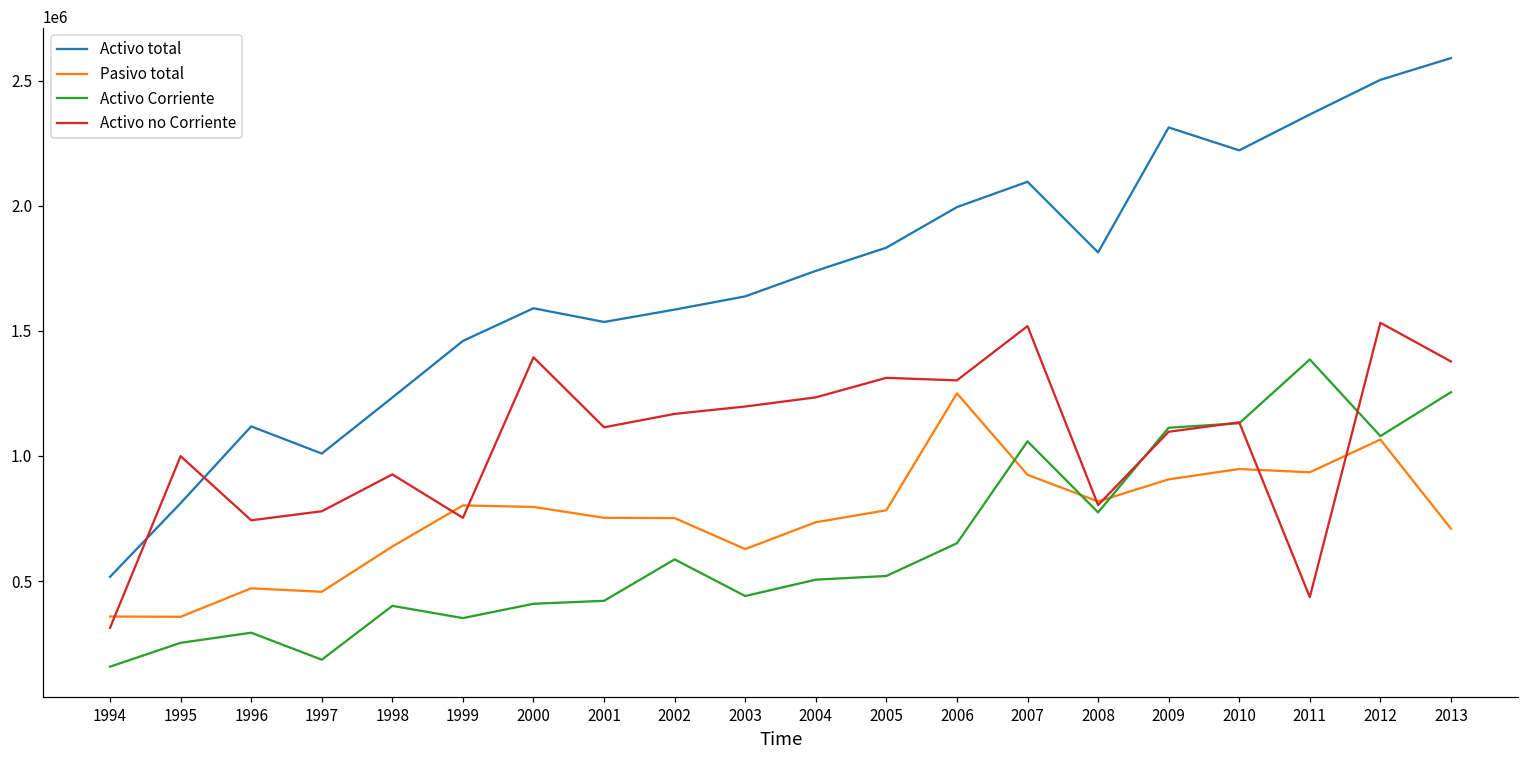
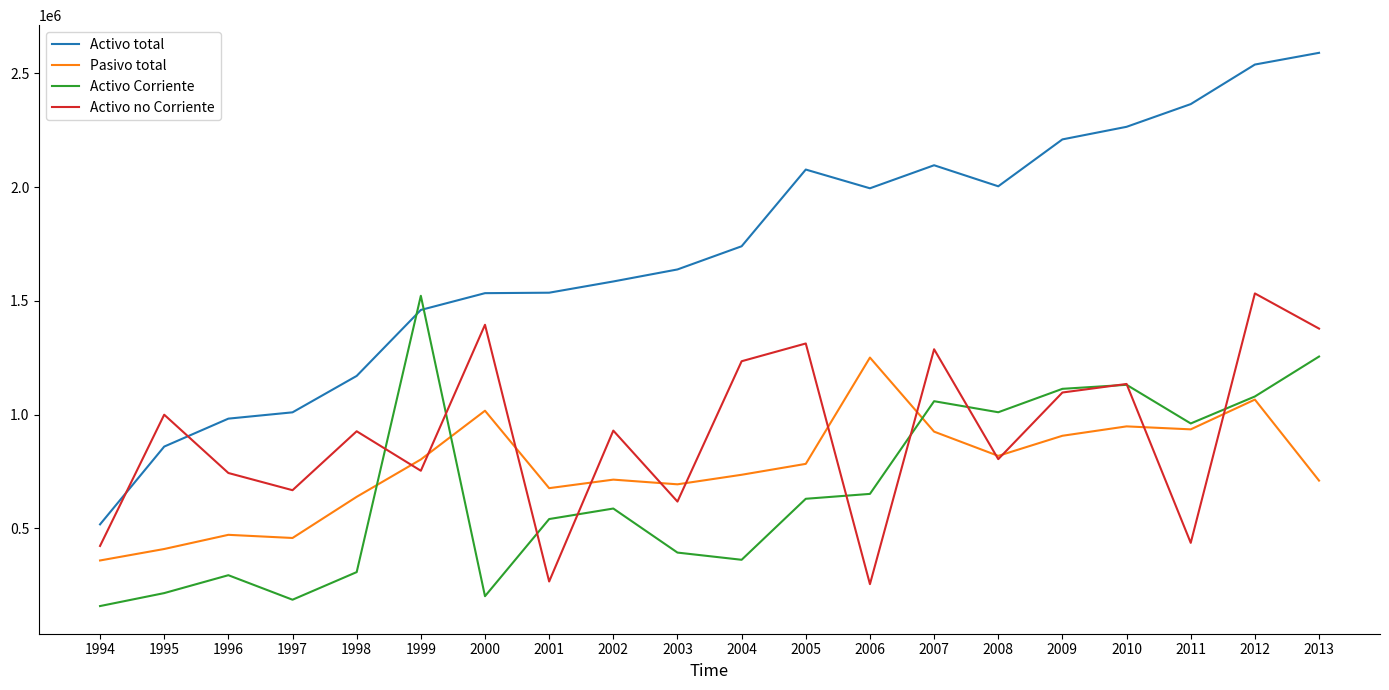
  {
    "Activo total": {
      "1994": 520000,
-     "1995": 810000,
-     "1996": 1120000,
+     "1995": 860000,
+     "1996": 980000,
      "1997": 1010000,
-     "1998": 1230000,
+     "1998": 1170000,
      "1999": 1460000,
-     "2000": 1590000,
+     "2000": 1530000,
      "2001": 1540000,
      "2002": 1580000,
      "2003": 1640000,
      "2004": 1740000,
-     "2005": 1830000,
+     "2005": 2080000,
      "2006": 1990000,
      "2007": 2100000,
-     "2008": 1810000,
-     "2009": 2310000,
-     "2010": 2220000,
+     "2008": 2000000,
+     "2009": 2210000,
+     "2010": 2260000,
      "2011": 2360000,
-     "2012": 2500000,
+     "2012": 2540000,
      "2013": 2590000
    },
    "Pasivo total": {
      "1994": 360000,
-     "1995": 360000,
+     "1995": 410000,
      "1996": 470000,
      "1997": 460000,
      "1998": 640000,
      "1999": 800000,
-     "2000": 800000,
-     "2001": 750000,
-     "2002": 750000,
-     "2003": 630000,
+     "2000": 1020000,
+     "2001": 680000,
+     "2002": 710000,
+     "2003": 690000,
      "2004": 740000,
      "2005": 780000,
      "2006": 1250000,
      "2007": 920000,
      "2008": 820000,
      "2009": 910000,
      "2010": 950000,
      "2011": 930000,
      "2012": 1070000,
      "2013": 710000
    },
    "Activo Corriente": {
      "1994": 160000,
-     "1995": 250000,
+     "1995": 210000,
      "1996": 290000,
      "1997": 190000,
-     "1998": 400000,
-     "1999": 350000,
-     "2000": 410000,
-     "2001": 420000,
+     "1998": 310000,
+     "1999": 1520000,
+     "2000": 200000,
+     "2001": 540000,
      "2002": 590000,
-     "2003": 440000,
-     "2004": 510000,
-     "2005": 520000,
+     "2003": 390000,
+     "2004": 360000,
+     "2005": 630000,
      "2006": 650000,
      "2007": 1060000,
-     "2008": 770000,
+     "2008": 1010000,
      "2009": 1110000,
-     "2011": 1390000,
+     "2011": 960000,
      "2012": 1080000,
      "2013": 1250000
    },
    "Activo no Corriente": {
-     "1994": 310000,
+     "1994": 420000,
      "1995": 1000000,
      "1996": 740000,
-     "1997": 780000,
+     "1997": 670000,
      "1998": 930000,
      "1999": 750000,
      "2000": 1390000,
-     "2001": 1110000,
-     "2002": 1170000,
-     "2003": 1200000,
+     "2001": 270000,
+     "2002": 930000,
+     "2003": 620000,
      "2004": 1230000,
      "2005": 1310000,
-     "2006": 1300000,
-     "2007": 1520000,
+     "2006": 250000,
+     "2007": 1290000,
      "2008": 800000,
      "2009": 1100000,
      "2011": 440000,
      "2012": 1530000,
      "2013": 1380000
    }
  }
